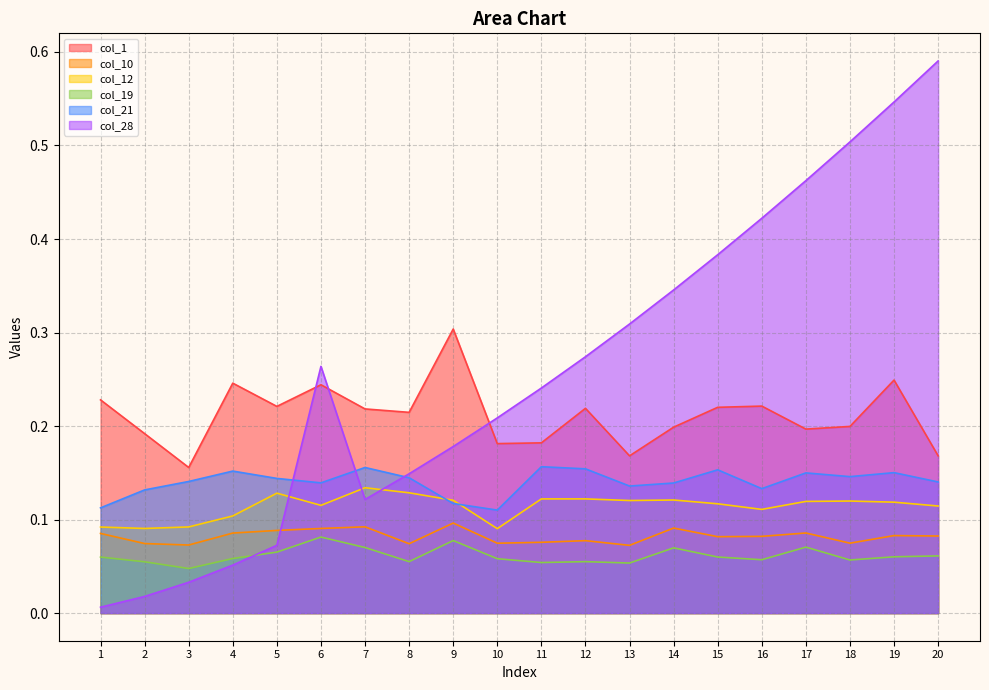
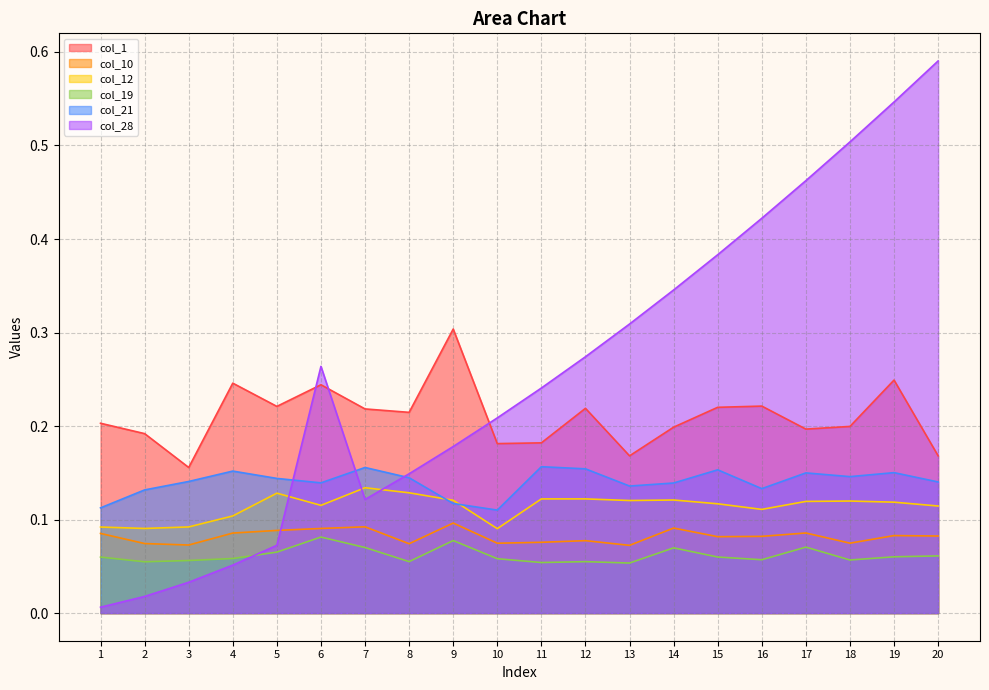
  {
    "col_1": {
-     "1": 0.23,
+     "1": 0.20,
      "2": 0.19,
      "3": 0.16,
      "4": 0.25,
      "5": 0.22,
      "6": 0.24,
      "7": 0.22,
      "8": 0.21,
      "9": 0.30,
      "10": 0.18,
      "11": 0.18,
      "12": 0.22,
      "13": 0.17,
      "14": 0.20,
      "15": 0.22,
      "16": 0.22,
      "17": 0.20,
      "18": 0.20,
      "19": 0.25,
      "20": 0.17
    },
    "col_19": {
      "1": 0.06,
      "2": 0.05,
-     "3": 0.05,
+     "3": 0.06,
      "4": 0.06,
      "5": 0.07,
      "6": 0.08,
      "7": 0.07,
      "8": 0.06,
      "9": 0.08,
      "10": 0.06,
      "11": 0.05,
      "12": 0.06,
      "13": 0.05,
      "14": 0.07,
      "15": 0.06,
      "16": 0.06,
      "17": 0.07,
      "18": 0.06,
      "19": 0.06,
      "20": 0.06
    },
    "col_21": {
      "1": 0.11,
      "2": 0.13,
      "3": 0.14,
      "4": 0.15,
      "5": 0.14,
      "6": 0.14,
      "7": 0.16,
      "8": 0.14,
      "9": 0.12,
      "10": 0.11,
      "11": 0.16,
      "12": 0.15,
      "13": 0.14,
      "14": 0.14,
      "15": 0.15,
      "16": 0.13,
      "17": 0.15,
      "18": 0.15,
      "19": 0.15,
      "20": 0.14
    },
    "col_28": {
      "1": 0.01,
      "2": 0.02,
      "3": 0.03,
      "4": 0.05,
      "5": 0.07,
      "6": 0.26,
      "7": 0.12,
      "8": 0.15,
      "9": 0.18,
      "10": 0.21,
      "11": 0.24,
      "12": 0.27,
      "13": 0.31,
      "14": 0.35,
      "15": 0.38,
      "16": 0.42,
      "17": 0.46,
      "18": 0.50,
      "19": 0.55,
      "20": 0.59
    }
  }
